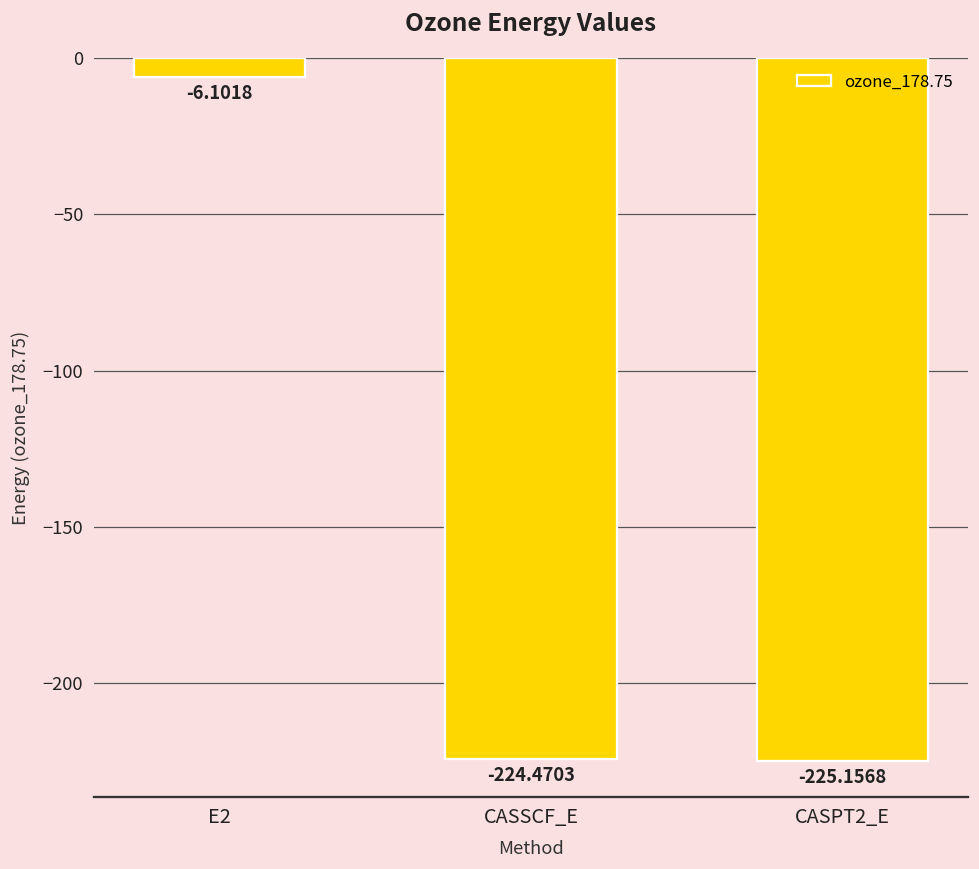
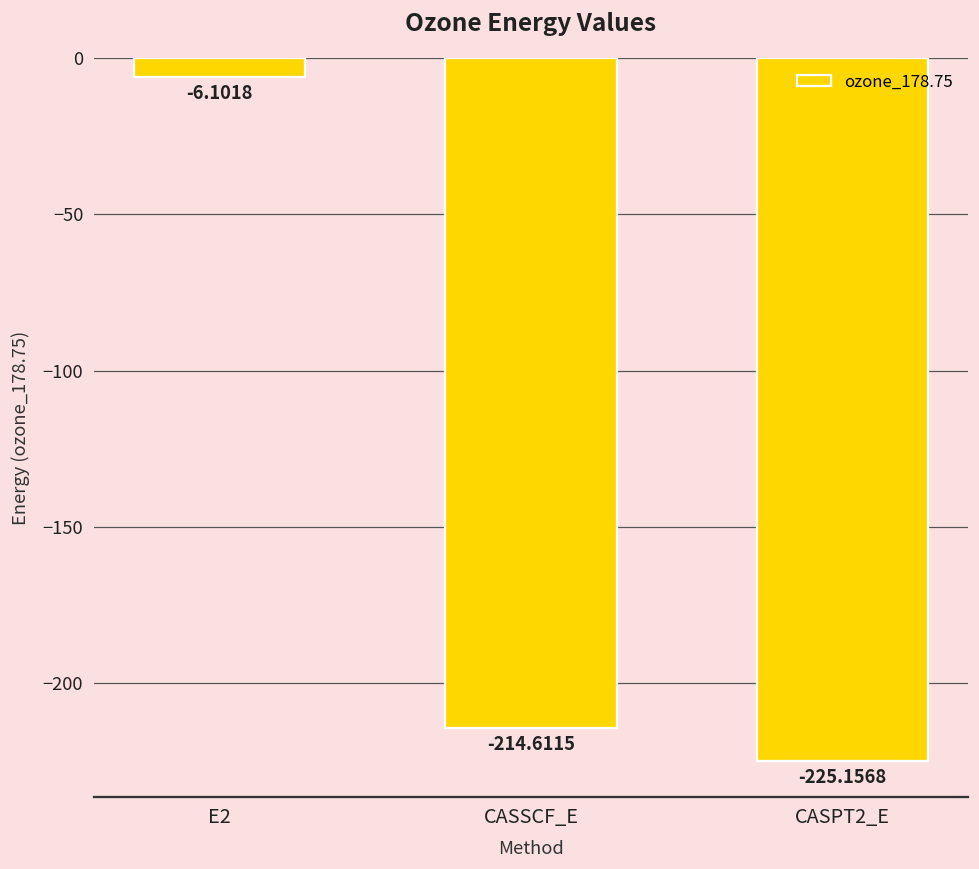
  {
    "E2": -6.1018,
-   "CASSCF_E": -224.4703,
+   "CASSCF_E": -214.6115,
    "CASPT2_E": -225.1568
  }
